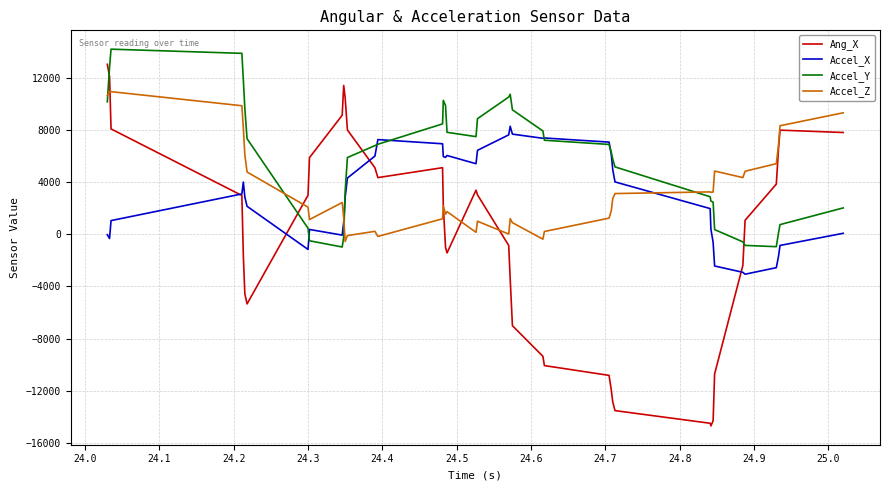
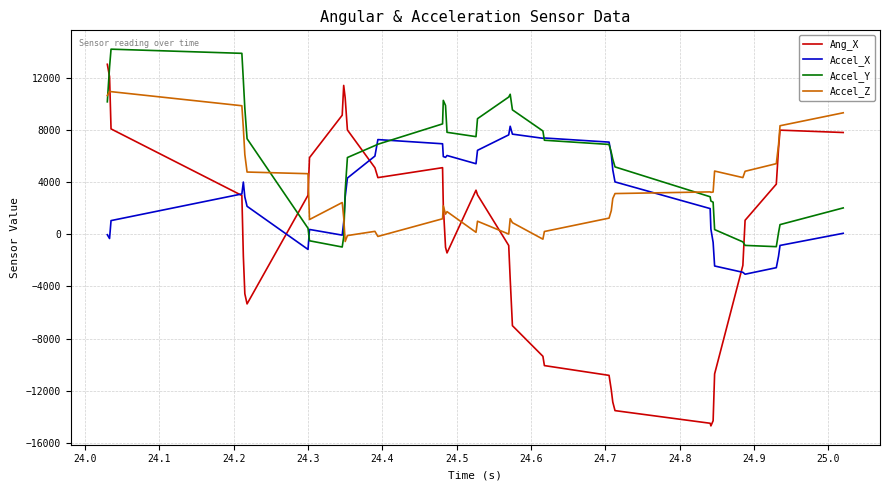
  {
    "Ang_X": {
      "24.3": 3000
    },
    "Accel_X": {
      "24.3": -1200
    },
    "Accel_Z": {
-     "24.3": 2100
+     "24.3": 4700
    }
  }
